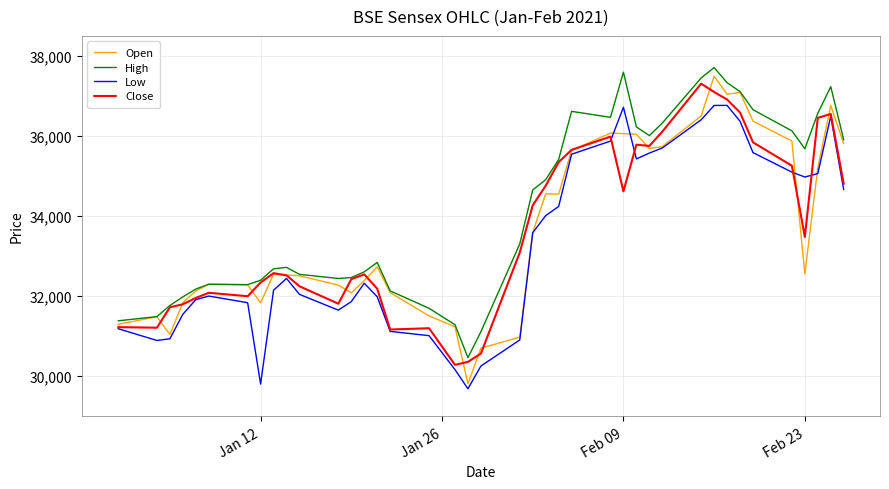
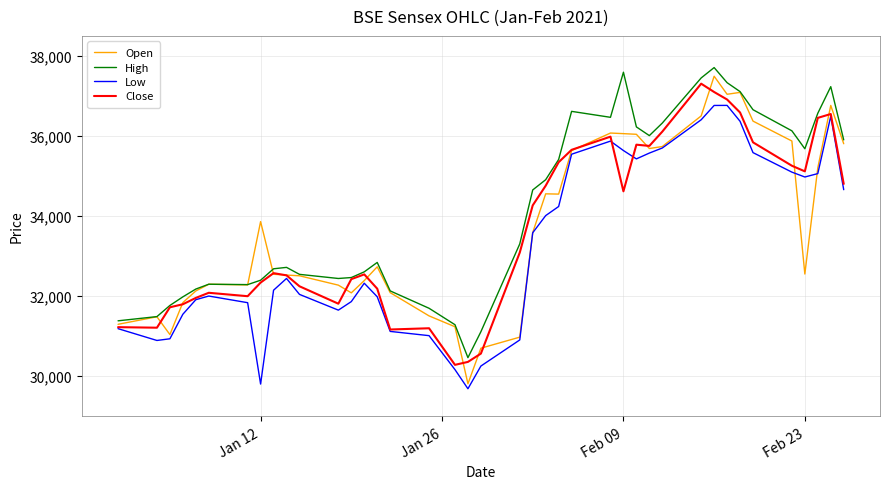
  {
    "Open": {
-     "Jan 12": "31,800",
+     "Jan 12": "33,900",
      "Feb 09": "36,100",
      "Feb 23": "32,600"
    },
    "High": {
      "Feb 09": "37,600",
      "Feb 23": "35,700"
    },
    "Low": {
      "Jan 12": "29,800",
-     "Feb 09": "36,700",
+     "Feb 09": "35,600",
      "Feb 23": "35,000"
    },
    "Close": {
      "Feb 09": "34,600",
-     "Feb 23": "33,500"
+     "Feb 23": "35,100"
    }
  }
